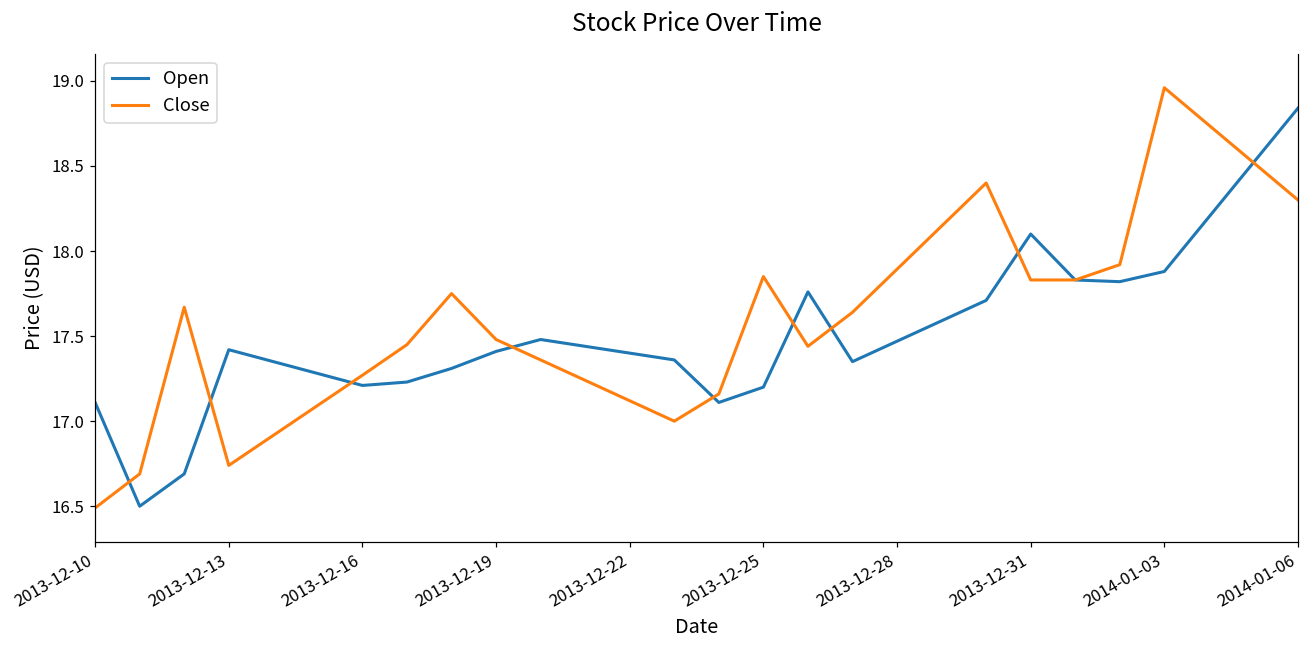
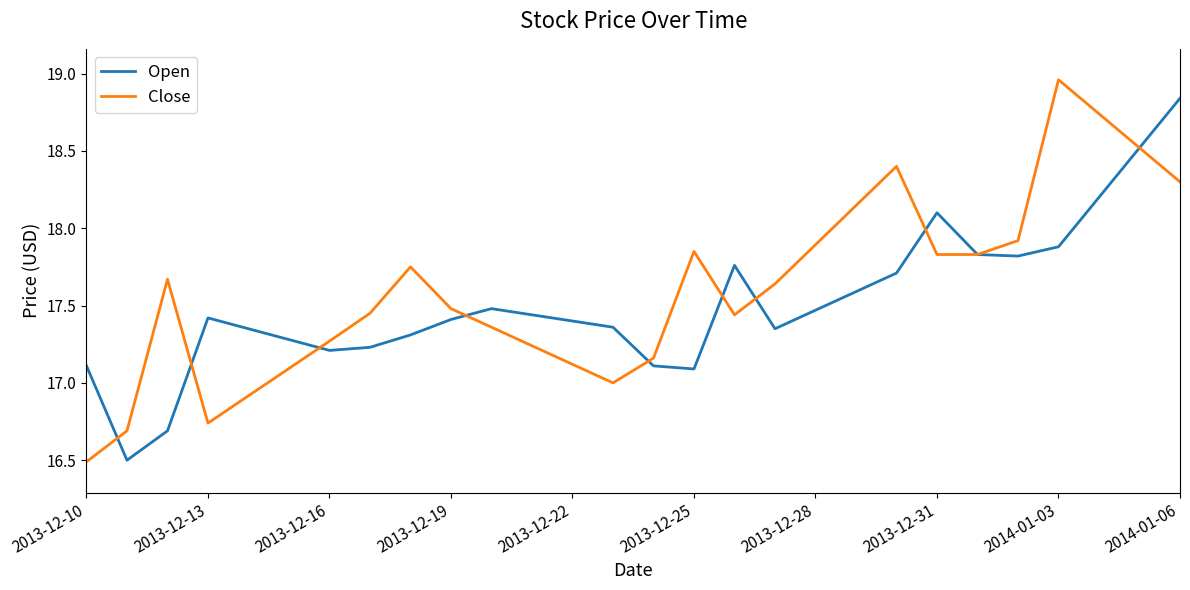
  {
    "Open": {
      "2013-12-10": 17.11,
      "2013-12-13": 17.42,
      "2013-12-16": 17.21,
      "2013-12-19": 17.41,
-     "2013-12-25": 17.20,
+     "2013-12-25": 17.09,
      "2013-12-31": 18.10,
      "2014-01-03": 17.88,
      "2014-01-06": 18.84
    },
    "Close": {
      "2013-12-10": 16.49,
      "2013-12-13": 16.74,
      "2013-12-16": 17.27,
      "2013-12-19": 17.48,
      "2013-12-25": 17.85,
      "2013-12-31": 17.83,
      "2014-01-03": 18.96,
      "2014-01-06": 18.30
    }
  }
